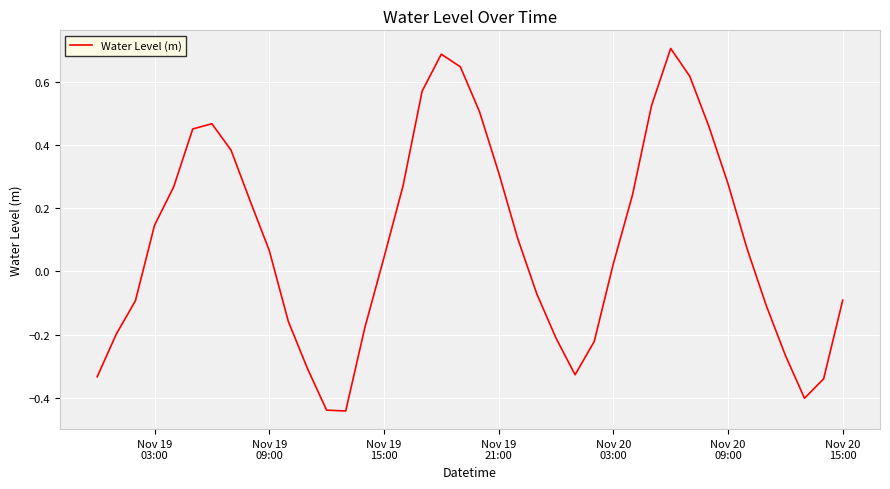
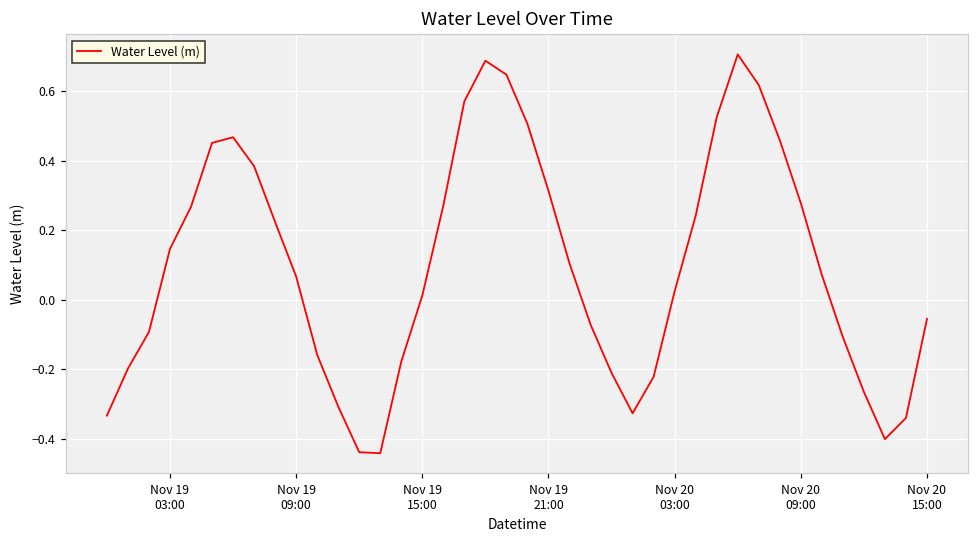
  {
    "Nov 19 03:00": 0.15,
    "Nov 19 09:00": 0.07,
-   "Nov 19 15:00": 0.04,
+   "Nov 19 15:00": 0.01,
    "Nov 19 21:00": 0.31,
    "Nov 20 03:00": 0.02,
    "Nov 20 09:00": 0.28,
-   "Nov 20 15:00": -0.09
+   "Nov 20 15:00": -0.06
  }
